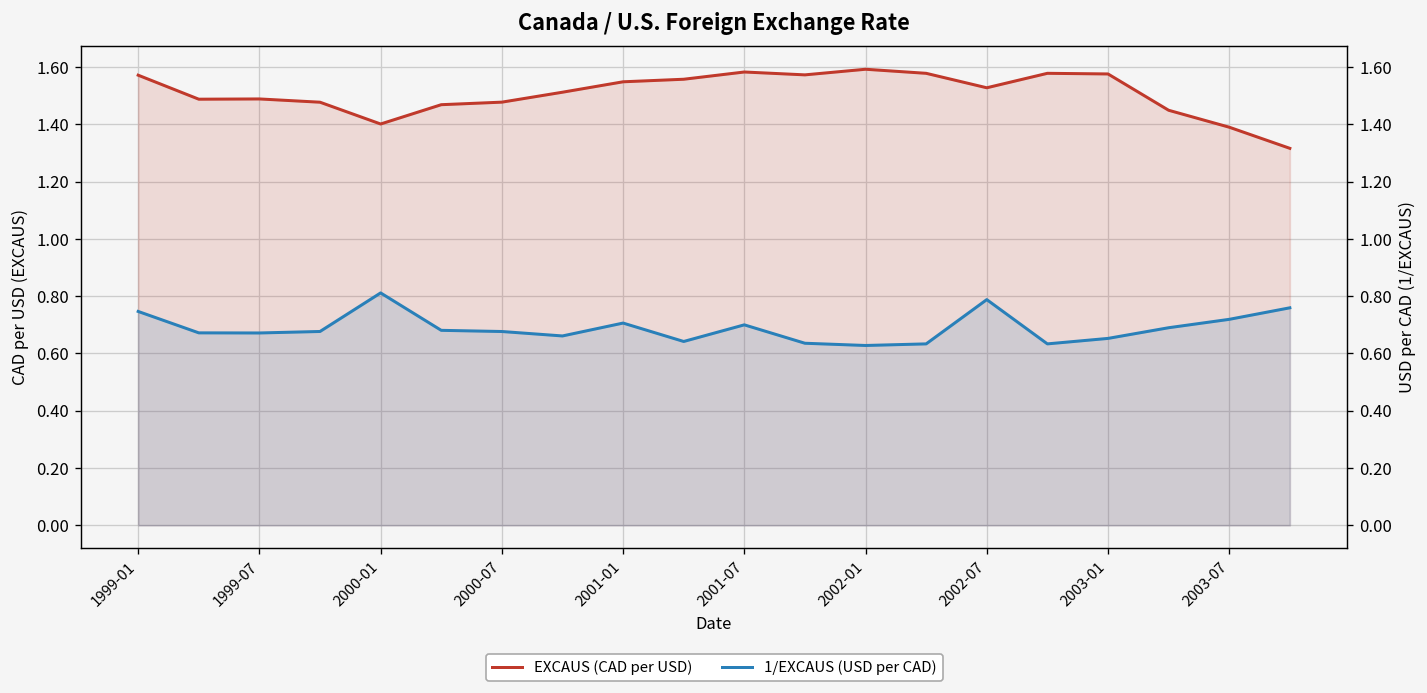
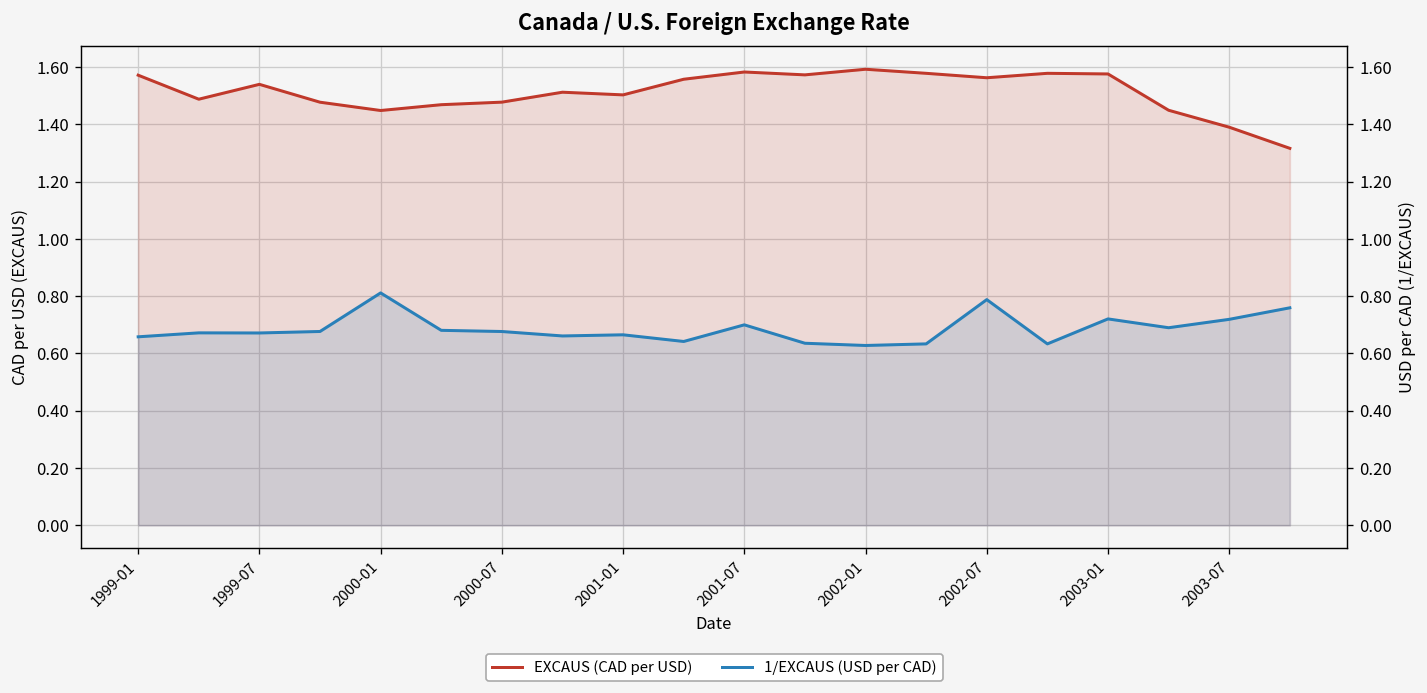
  {
    "EXCAUS (CAD per USD)": {
      "1999-01": 1.57,
-     "1999-07": 1.49,
-     "2000-01": 1.40,
+     "1999-07": 1.54,
+     "2000-01": 1.45,
      "2000-07": 1.48,
-     "2001-01": 1.55,
+     "2001-01": 1.50,
      "2001-07": 1.58,
      "2002-01": 1.59,
-     "2002-07": 1.53,
+     "2002-07": 1.56,
      "2003-01": 1.58,
      "2003-07": 1.39
    },
    "1/EXCAUS (USD per CAD)": {
-     "1999-01": 0.75,
+     "1999-01": 0.66,
      "1999-07": 0.67,
      "2000-01": 0.81,
      "2000-07": 0.68,
-     "2001-01": 0.71,
+     "2001-01": 0.67,
      "2001-07": 0.70,
      "2002-01": 0.63,
      "2002-07": 0.79,
-     "2003-01": 0.65,
+     "2003-01": 0.72,
      "2003-07": 0.72
    }
  }
